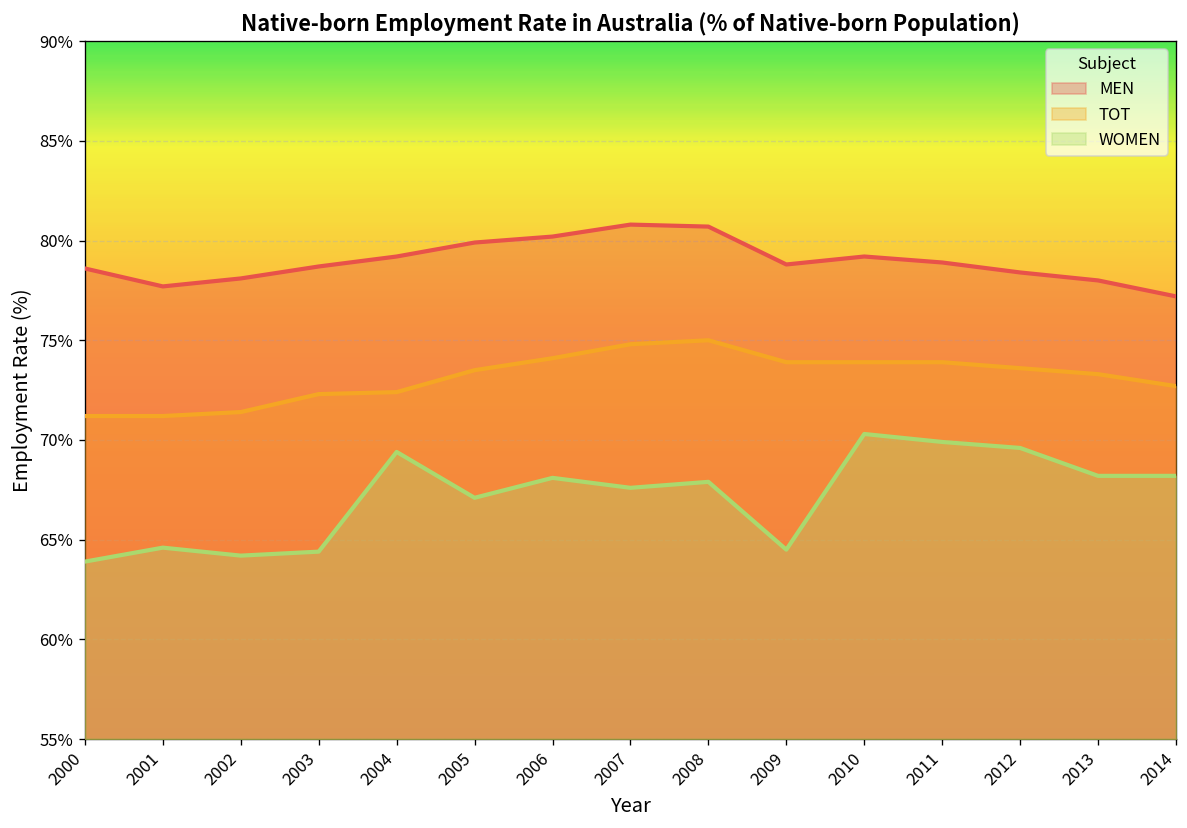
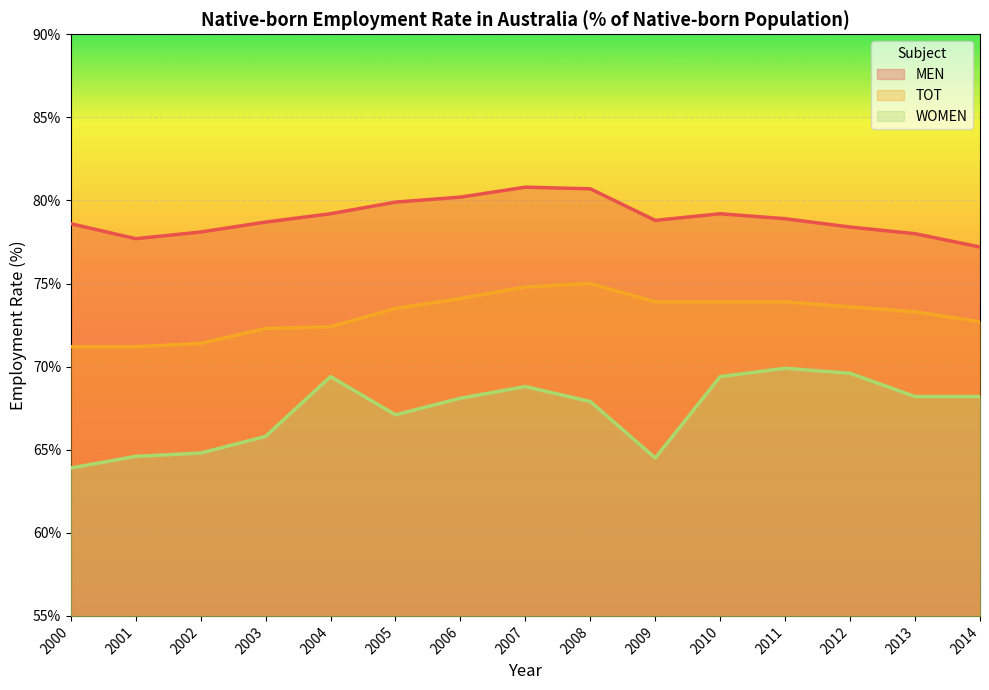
  {
    "WOMEN": {
      "2000": "63.9%",
      "2001": "64.6%",
-     "2002": "64.2%",
-     "2003": "64.4%",
+     "2002": "64.8%",
+     "2003": "65.8%",
      "2004": "69.4%",
      "2005": "67.1%",
      "2006": "68.1%",
-     "2007": "67.6%",
+     "2007": "68.8%",
      "2008": "67.9%",
      "2009": "64.5%",
-     "2010": "70.3%",
+     "2010": "69.4%",
      "2011": "69.9%",
      "2012": "69.6%",
      "2013": "68.2%",
      "2014": "68.2%"
    }
  }
